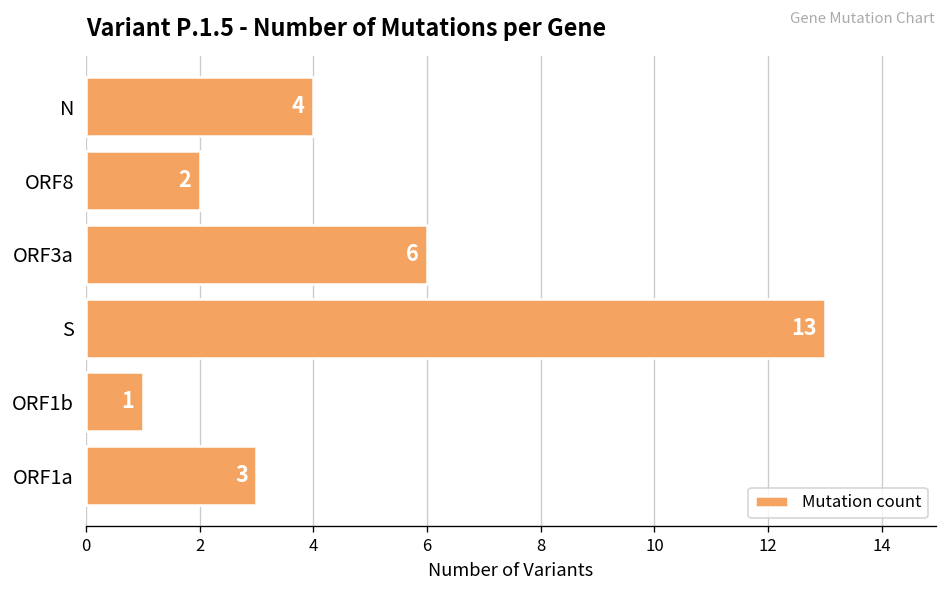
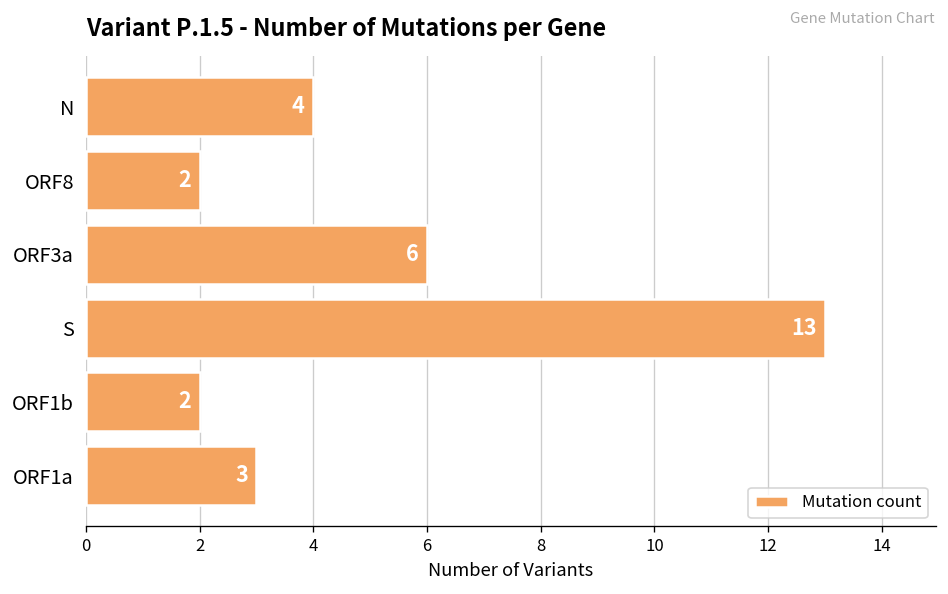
  {
    "N": 4,
    "ORF8": 2,
    "ORF3a": 6,
    "S": 13,
-   "ORF1b": 1,
+   "ORF1b": 2,
    "ORF1a": 3
  }
